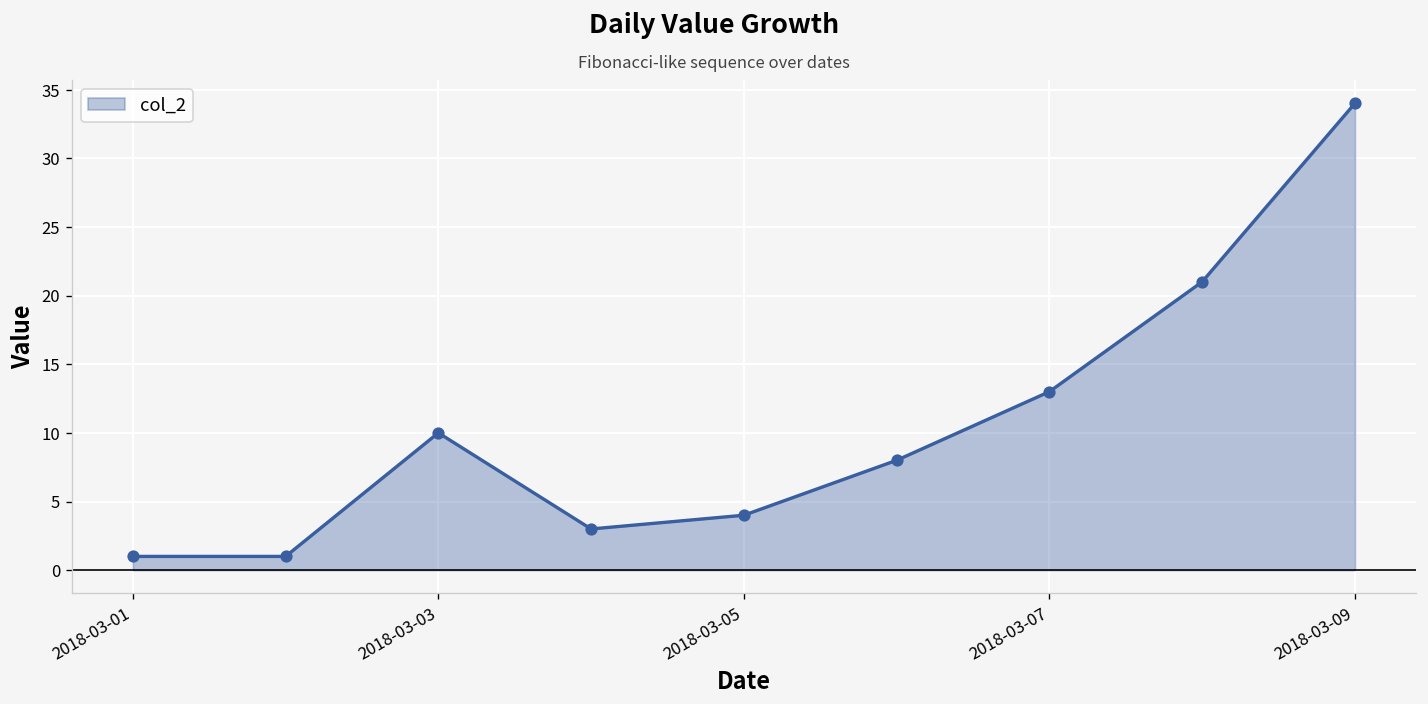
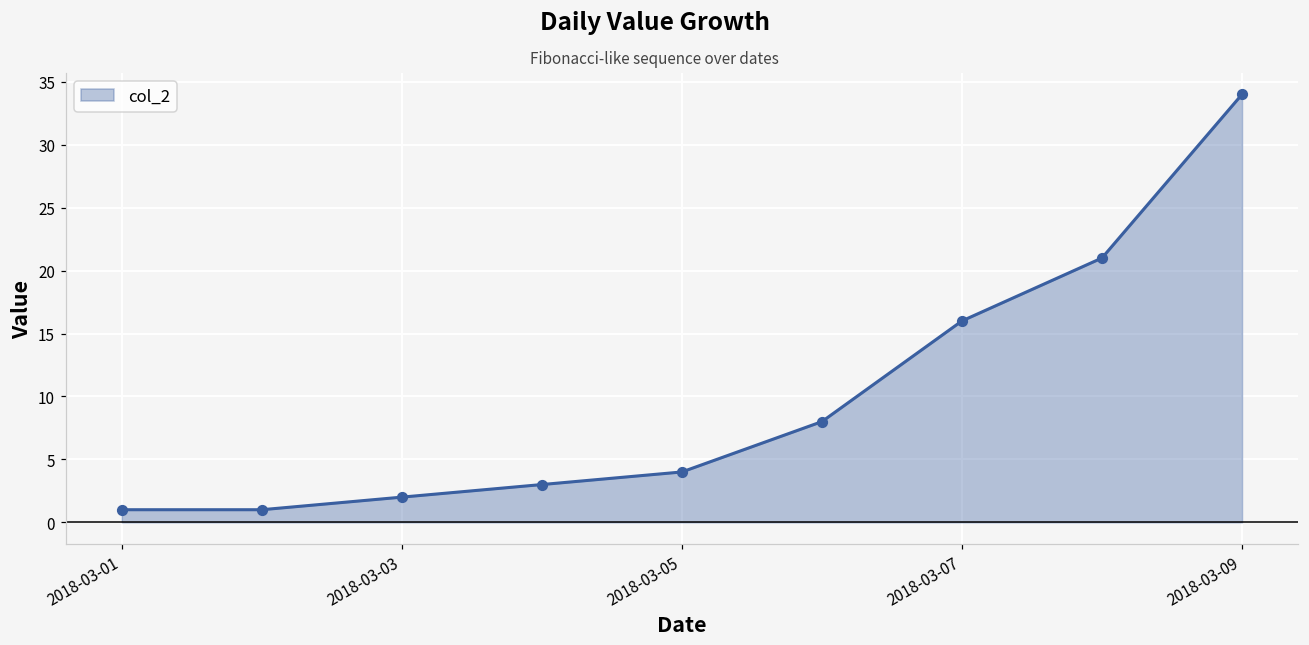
  {
    "2018-03-01": 1,
-   "2018-03-03": 10,
+   "2018-03-03": 2,
    "2018-03-05": 4,
-   "2018-03-07": 13,
+   "2018-03-07": 16,
    "2018-03-09": 34
  }
